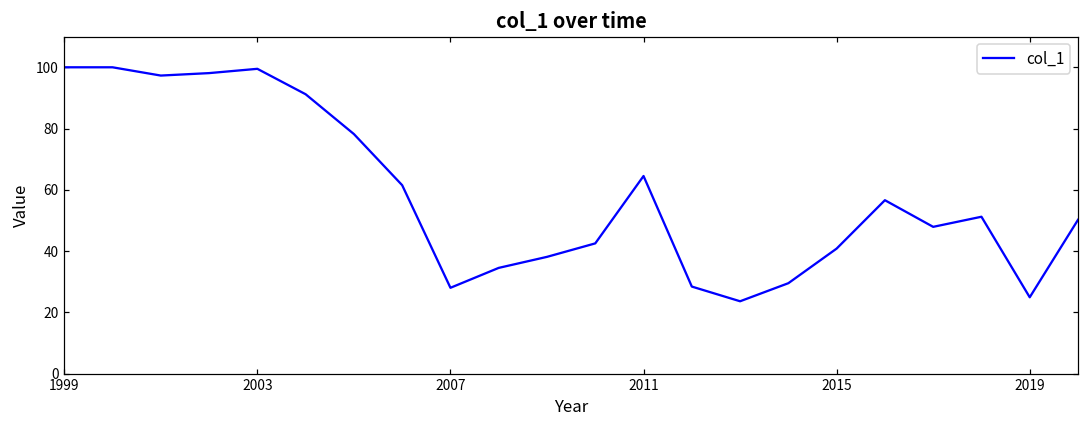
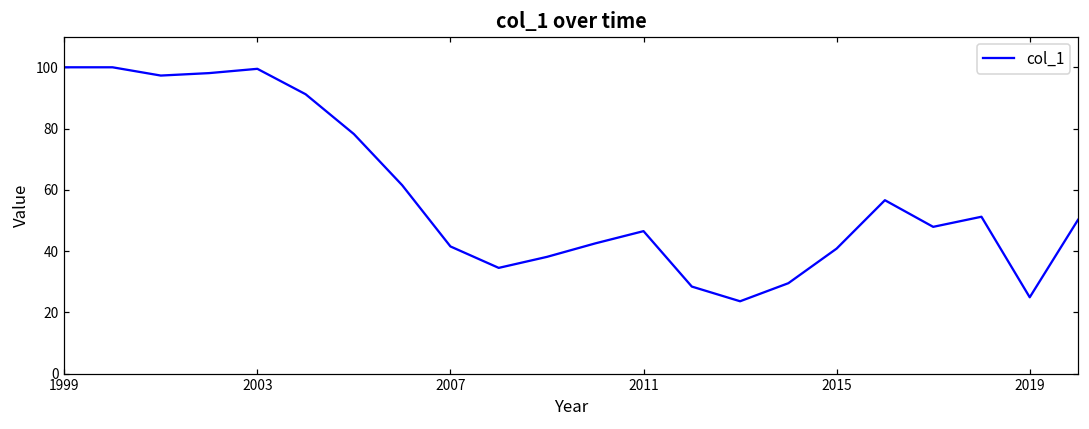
  {
    "1999": 100,
    "2003": 100,
-   "2007": 28,
-   "2011": 65,
+   "2007": 42,
+   "2011": 47,
    "2015": 41,
    "2019": 25
  }
